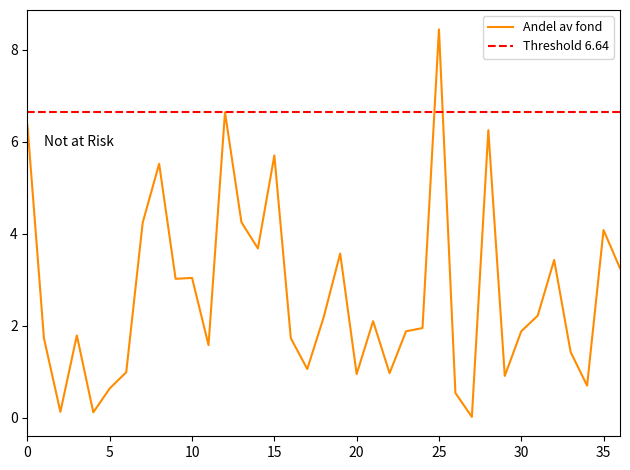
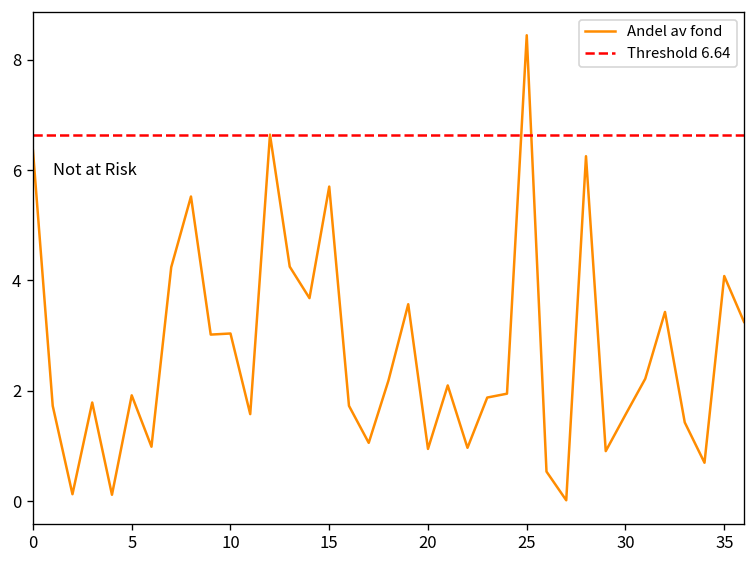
  {
    "Andel av fond": {
      "0": 6.4,
-     "5": 0.6,
+     "5": 1.9,
      "10": 3.0,
      "15": 5.7,
      "20": 1.0,
      "25": 8.4,
-     "30": 1.9,
+     "30": 1.6,
      "35": 4.1
    },
    "Threshold 6.64": {
      "0": 6.6,
      "5": 6.6,
      "10": 6.6,
      "15": 6.6,
      "20": 6.6,
      "25": 6.6,
      "30": 6.6,
      "35": 6.6
    }
  }
